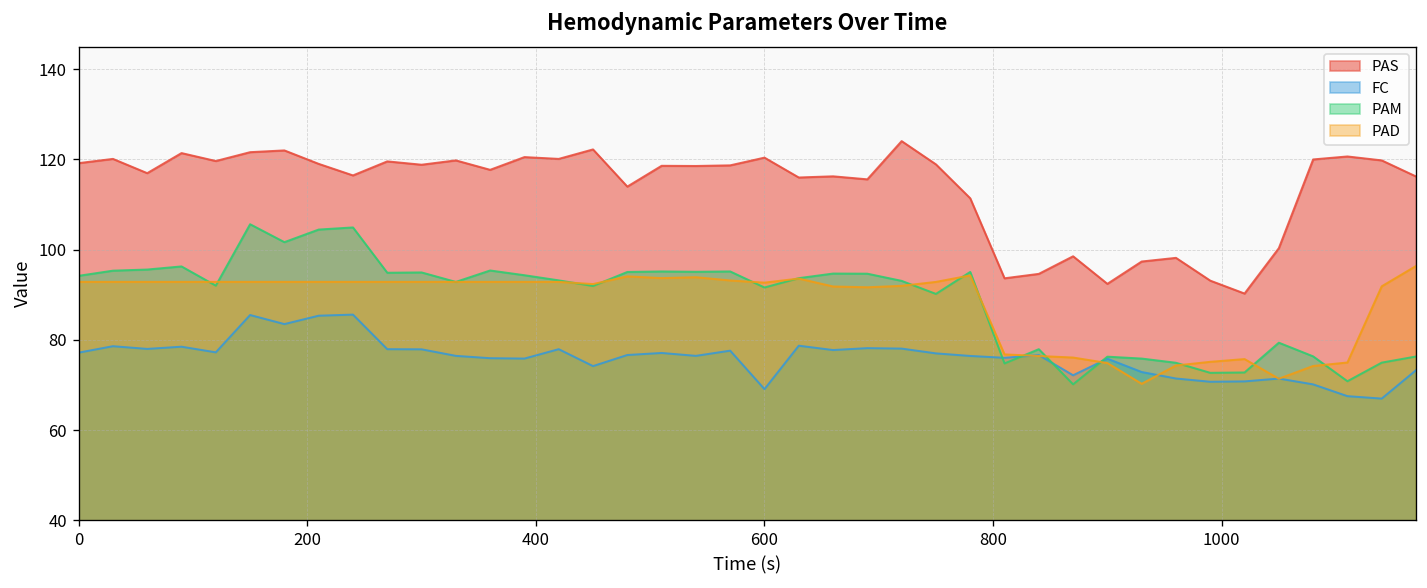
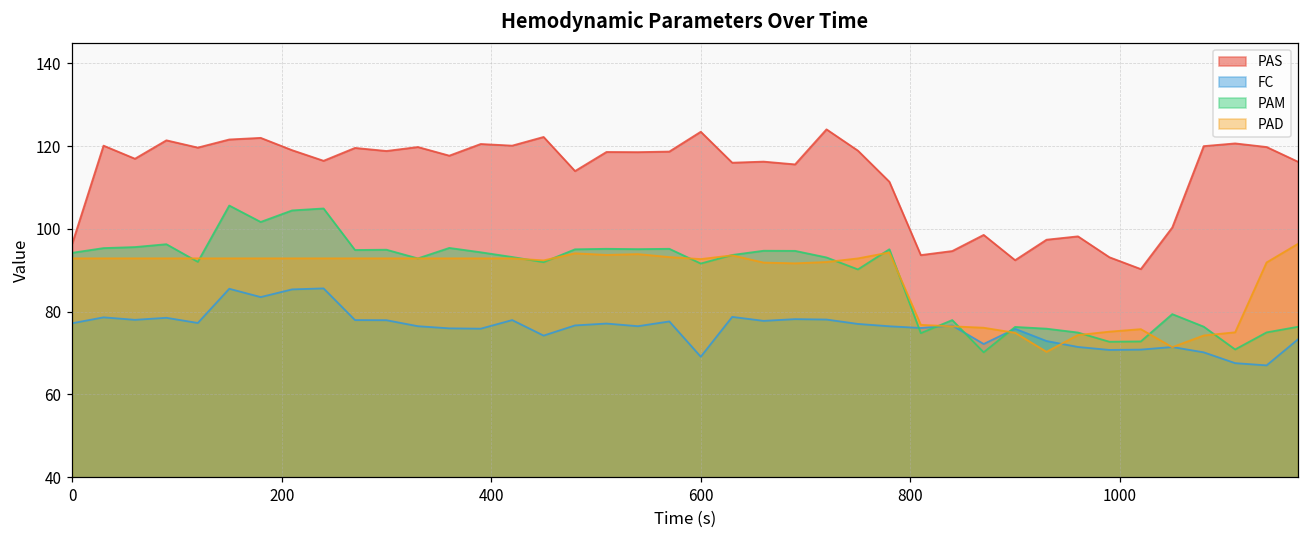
  {
    "PAS": {
-     "0": 119,
-     "600": 120
+     "0": 96,
+     "600": 123
    },
    "FC": {
      "0": 77,
      "600": 69
    },
    "PAM": {
      "0": 94,
      "600": 92
    },
    "PAD": {
      "0": 93,
      "600": 93
    }
  }
